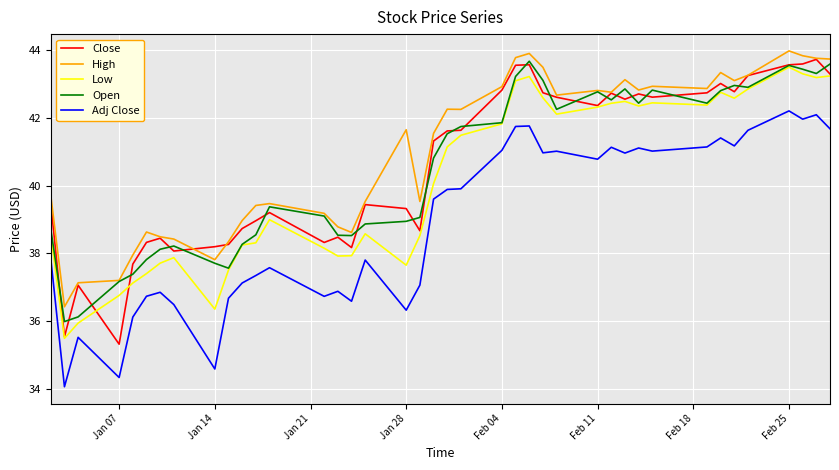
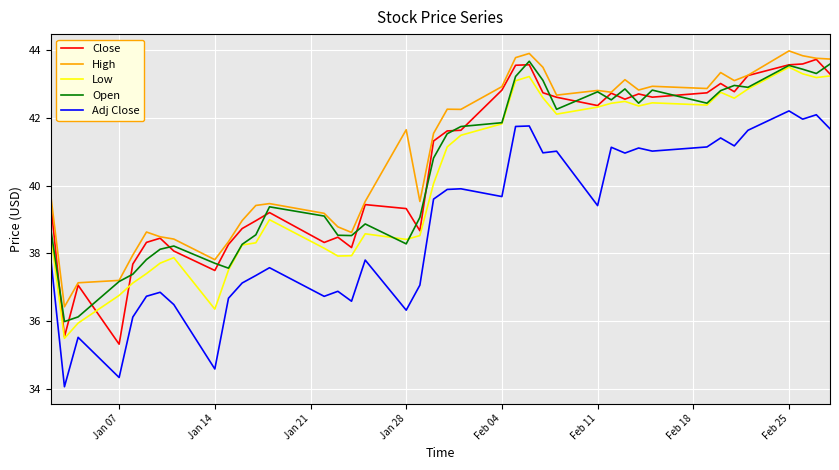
  {
    "Close": {
      "Jan 07": 35.3,
-     "Jan 14": 38.2,
+     "Jan 14": 37.5,
      "Jan 28": 39.3,
      "Feb 04": 42.8
    },
    "High": {
      "Jan 14": 37.8,
      "Jan 28": 41.6,
      "Feb 04": 42.9,
      "Feb 25": 44.0
    },
    "Low": {
      "Jan 07": 36.8,
      "Jan 14": 36.4,
-     "Jan 28": 37.7
+     "Jan 28": 38.4
    },
    "Open": {
      "Jan 14": 37.7,
-     "Jan 28": 38.9
+     "Jan 28": 38.3
    },
    "Adj Close": {
      "Jan 07": 34.3,
      "Jan 14": 34.6,
      "Jan 28": 36.3,
-     "Feb 04": 41.0,
-     "Feb 11": 40.8,
+     "Feb 04": 39.7,
+     "Feb 11": 39.4,
      "Feb 25": 42.2
    }
  }
